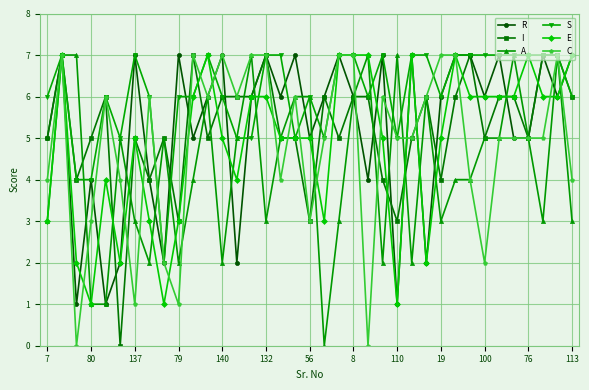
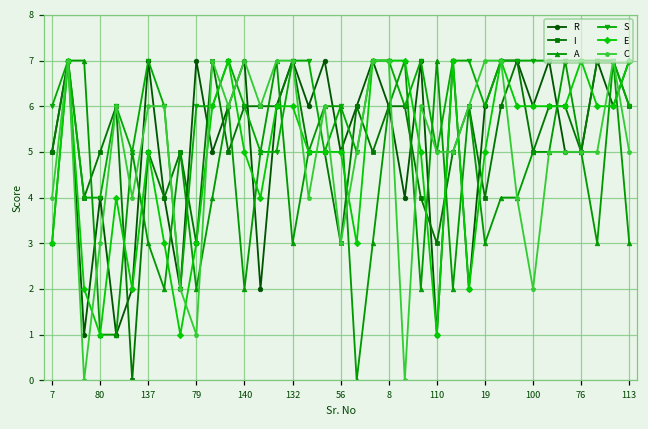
  {
    "C": {
      "80": 3,
-     "137": 1,
+     "137": 6,
      "79": 1,
      "100": 2,
-     "113": 4
+     "113": 5
    }
  }
